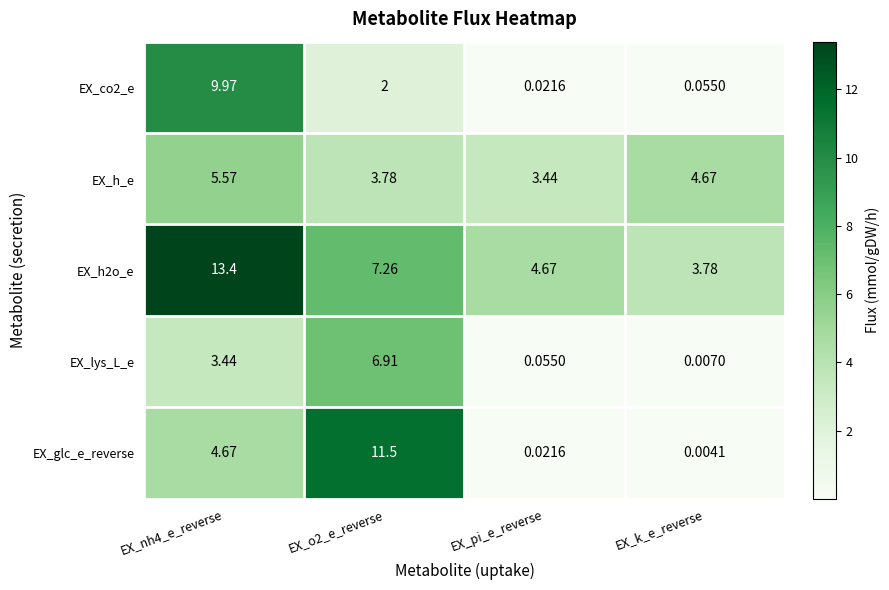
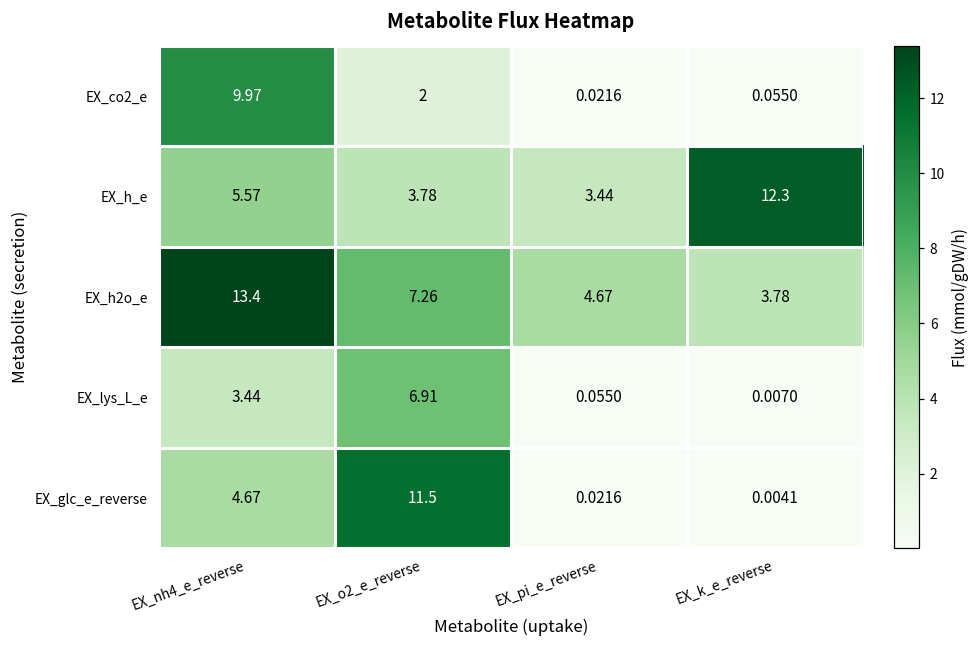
  {
    "EX_co2_e": {
      "EX_nh4_e_reverse": 9.97,
      "EX_o2_e_reverse": 2,
      "EX_pi_e_reverse": 0.0216,
      "EX_k_e_reverse": 0.0550
    },
    "EX_h_e": {
      "EX_nh4_e_reverse": 5.57,
      "EX_o2_e_reverse": 3.78,
      "EX_pi_e_reverse": 3.44,
-     "EX_k_e_reverse": 4.67
+     "EX_k_e_reverse": 12.3
    },
    "EX_h2o_e": {
      "EX_nh4_e_reverse": 13.4,
      "EX_o2_e_reverse": 7.26,
      "EX_pi_e_reverse": 4.67,
      "EX_k_e_reverse": 3.78
    },
    "EX_lys_L_e": {
      "EX_nh4_e_reverse": 3.44,
      "EX_o2_e_reverse": 6.91,
      "EX_pi_e_reverse": 0.0550,
      "EX_k_e_reverse": 0.0070
    },
    "EX_glc_e_reverse": {
      "EX_nh4_e_reverse": 4.67,
      "EX_o2_e_reverse": 11.5,
      "EX_pi_e_reverse": 0.0216,
      "EX_k_e_reverse": 0.0041
    }
  }
